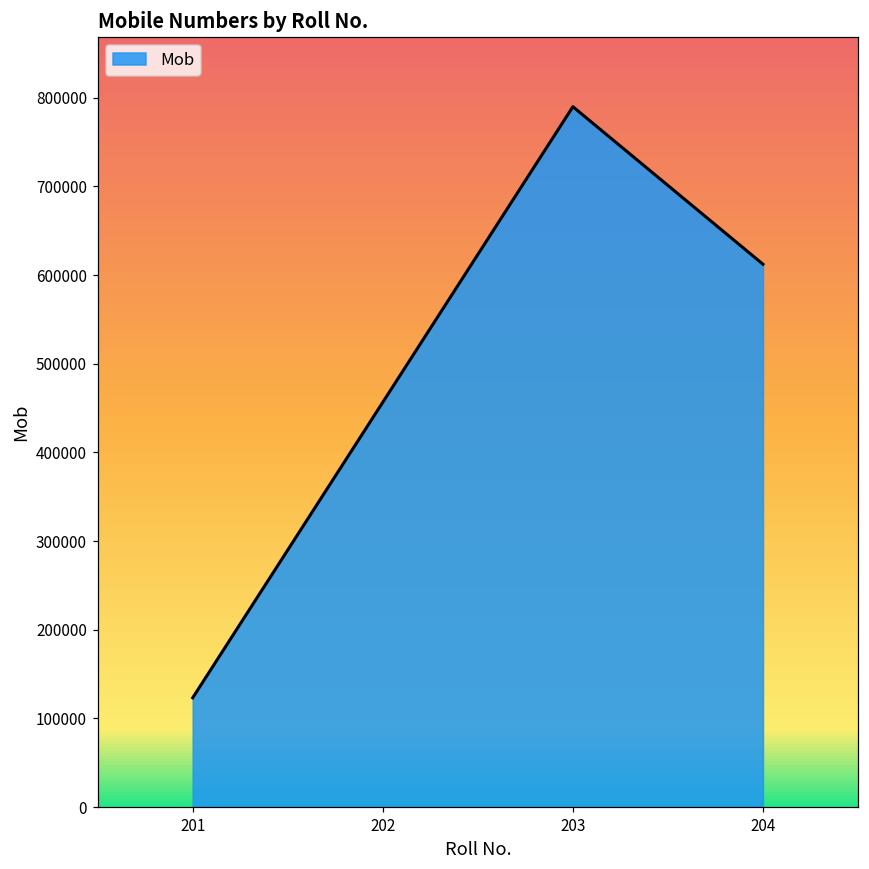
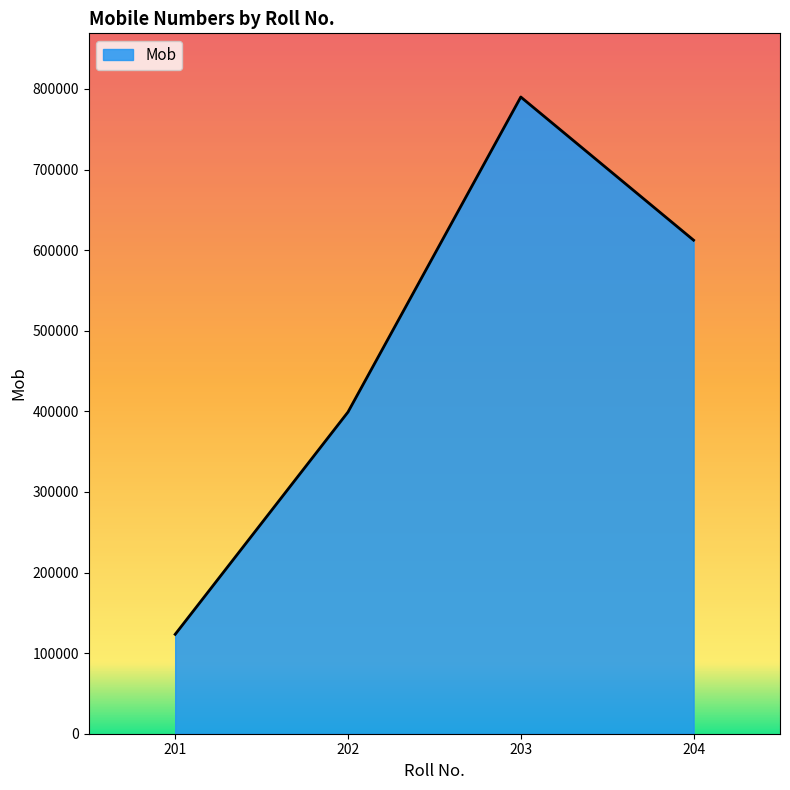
  {
    "201": 120000,
-   "202": 460000,
+   "202": 400000,
    "203": 790000,
    "204": 610000
  }
